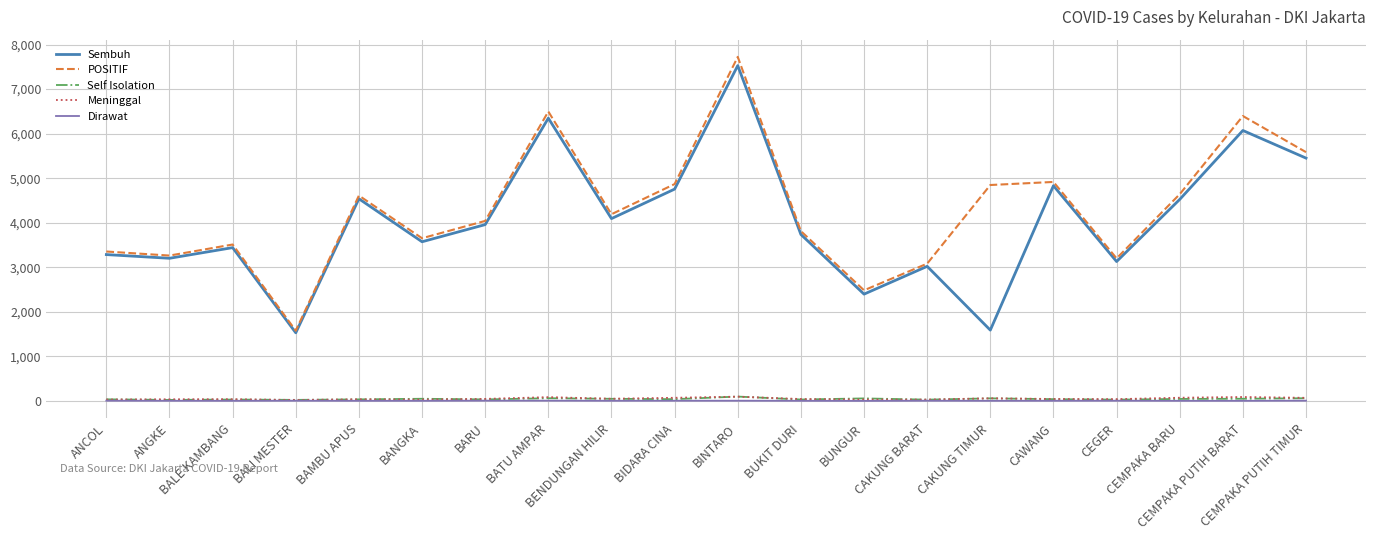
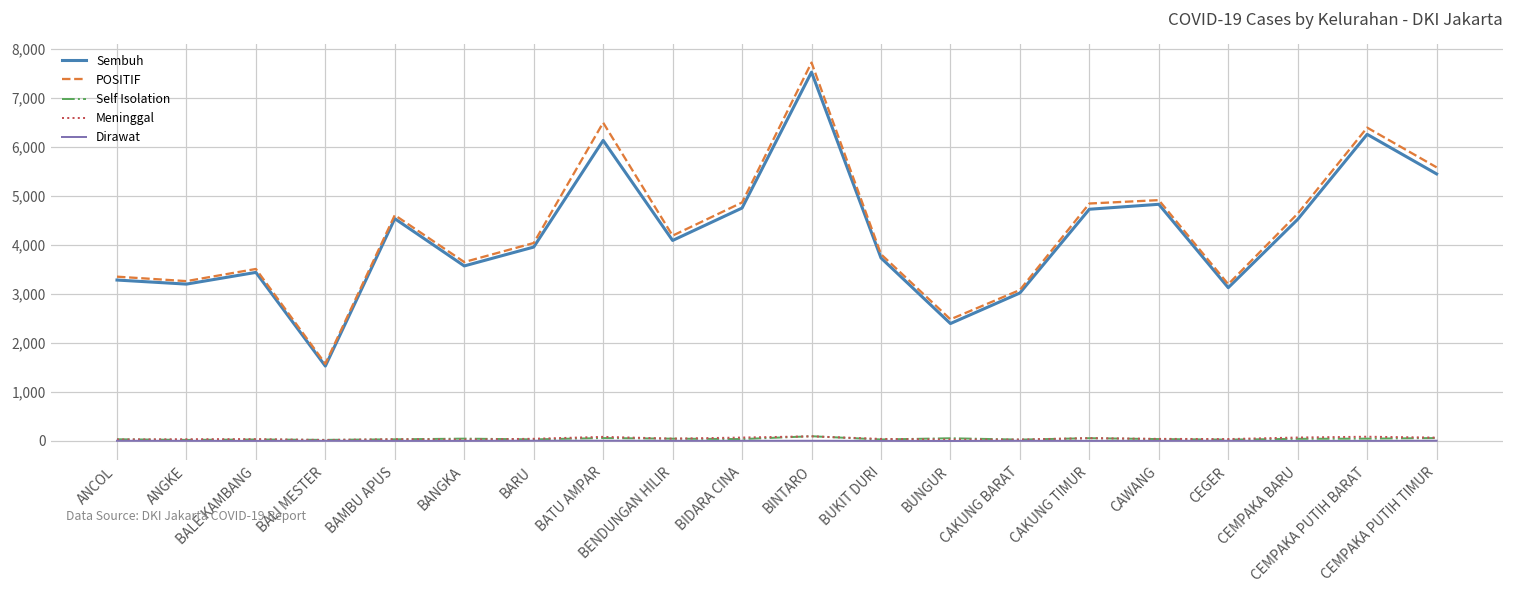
  {
    "Sembuh": {
      "ANCOL": "3,300",
      "ANGKE": "3,200",
      "BALE KAMBANG": "3,400",
      "BAMBU APUS": "4,500",
      "BANGKA": "3,600",
      "BARU": "4,000",
-     "BATU AMPAR": "6,300",
+     "BATU AMPAR": "6,100",
      "BENDUNGAN HILIR": "4,100",
      "BIDARA CINA": "4,800",
      "BINTARO": "7,500",
      "BUKIT DURI": "3,700",
      "BUNGUR": "2,400",
      "CAKUNG BARAT": "3,000",
-     "CAKUNG TIMUR": "1,600",
+     "CAKUNG TIMUR": "4,700",
      "CAWANG": "4,800",
      "CEGER": "3,100",
      "CEMPAKA BARU": "4,500",
-     "CEMPAKA PUTIH BARAT": "6,100",
+     "CEMPAKA PUTIH BARAT": "6,300",
      "CEMPAKA PUTIH TIMUR": "5,500"
    },
    "Dirawat": {
      "BINTARO": "0"
    }
  }
